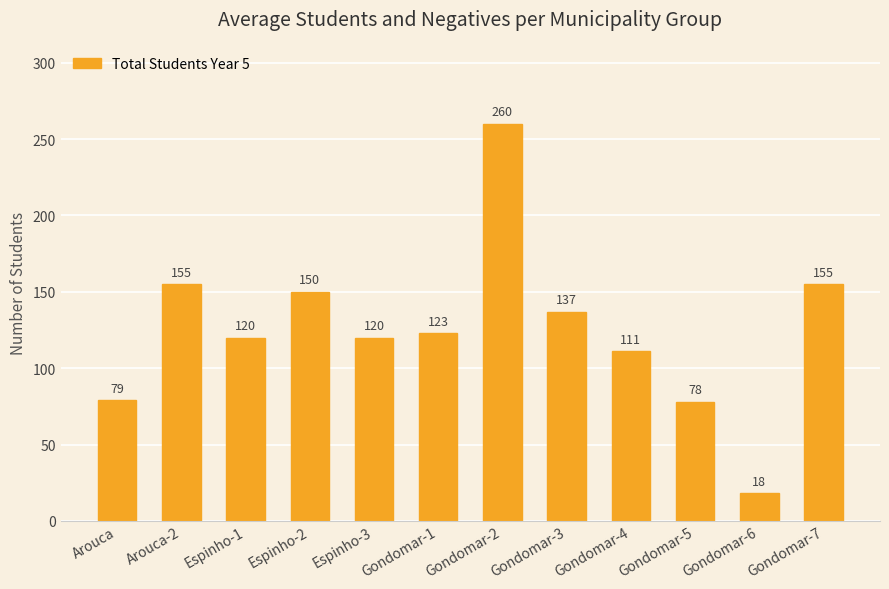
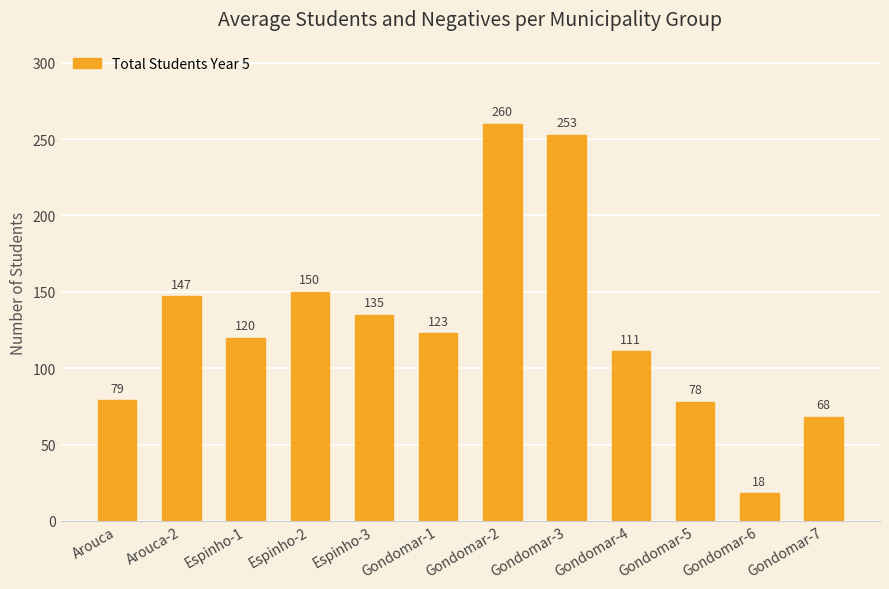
  {
    "Arouca": 79,
-   "Arouca-2": 155,
+   "Arouca-2": 147,
    "Espinho-1": 120,
    "Espinho-2": 150,
-   "Espinho-3": 120,
+   "Espinho-3": 135,
    "Gondomar-1": 123,
    "Gondomar-2": 260,
-   "Gondomar-3": 137,
+   "Gondomar-3": 253,
    "Gondomar-4": 111,
    "Gondomar-5": 78,
    "Gondomar-6": 18,
-   "Gondomar-7": 155
+   "Gondomar-7": 68
  }
